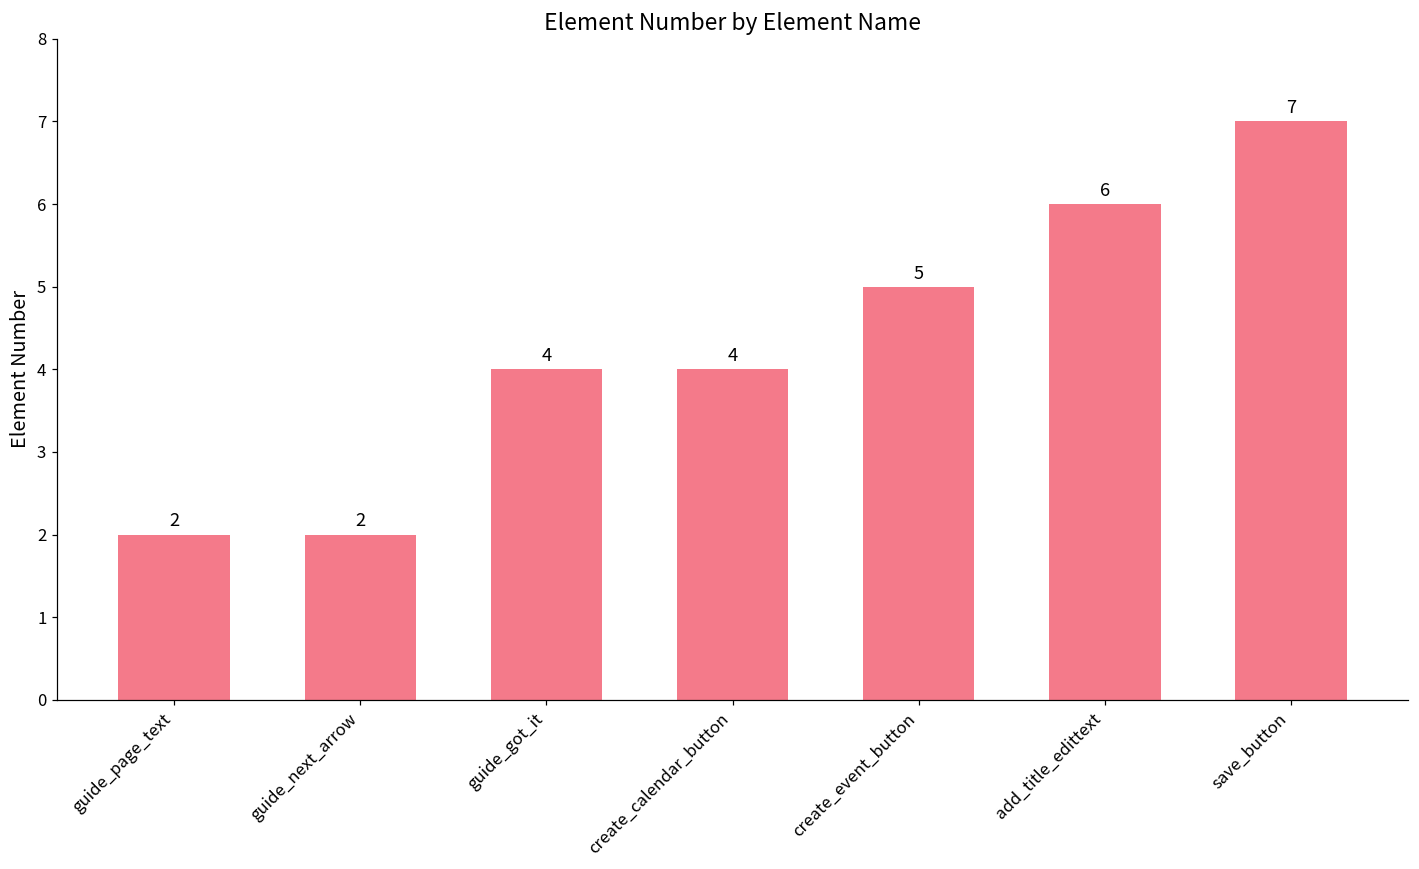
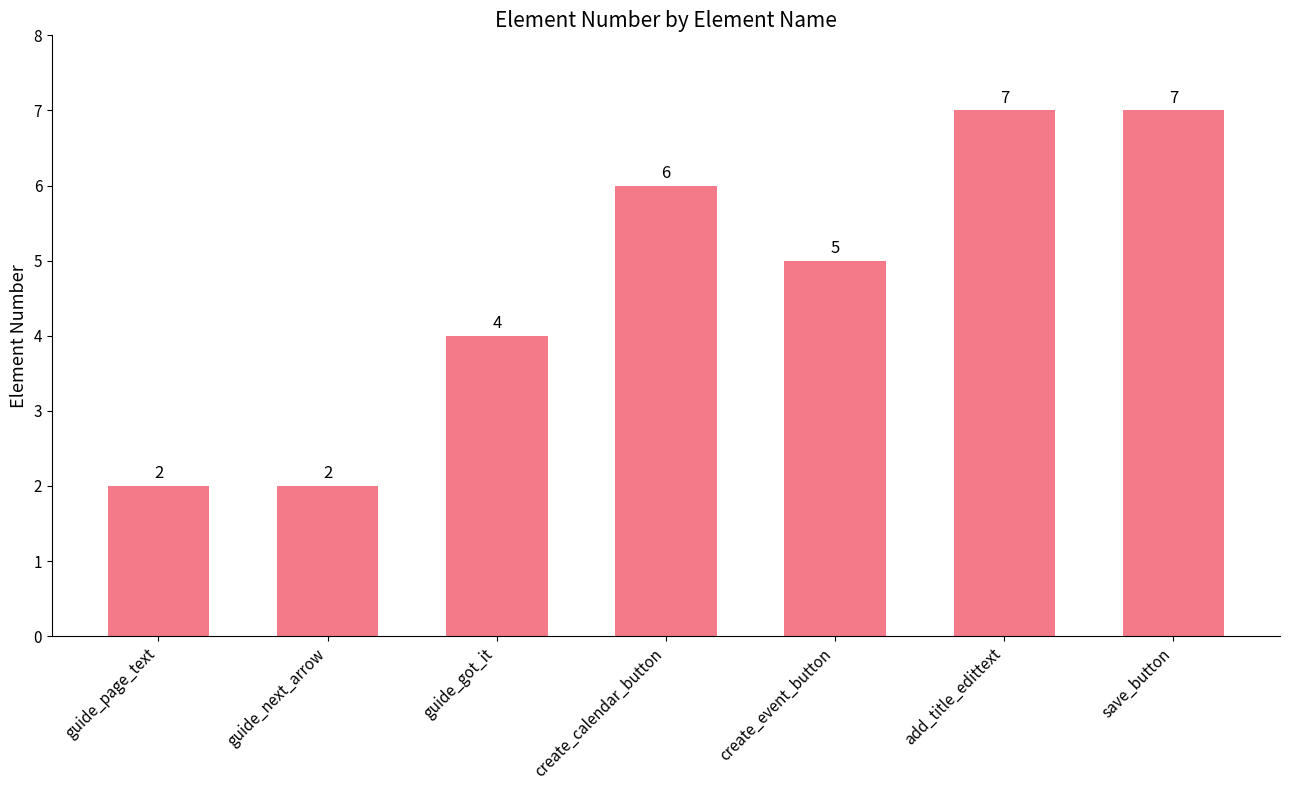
  {
    "guide_page_text": 2,
    "guide_next_arrow": 2,
    "guide_got_it": 4,
-   "create_calendar_button": 4,
+   "create_calendar_button": 6,
    "create_event_button": 5,
-   "add_title_edittext": 6,
+   "add_title_edittext": 7,
    "save_button": 7
  }
